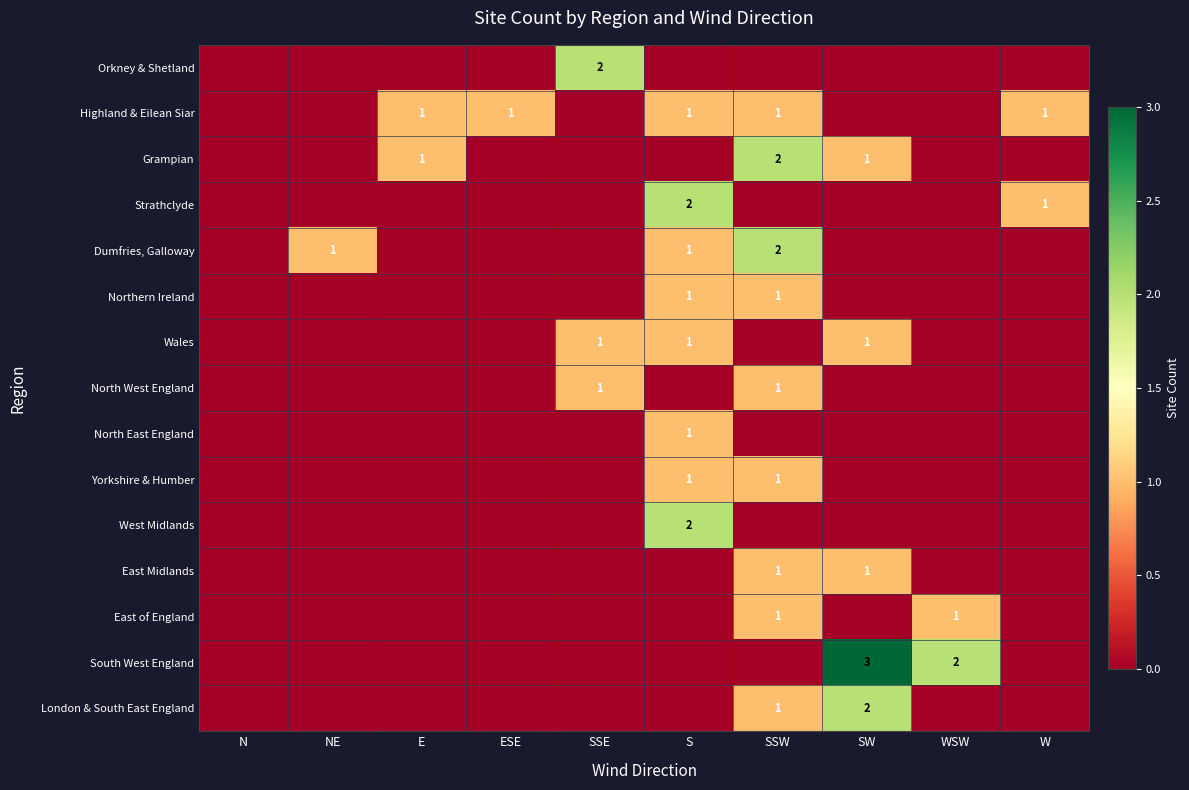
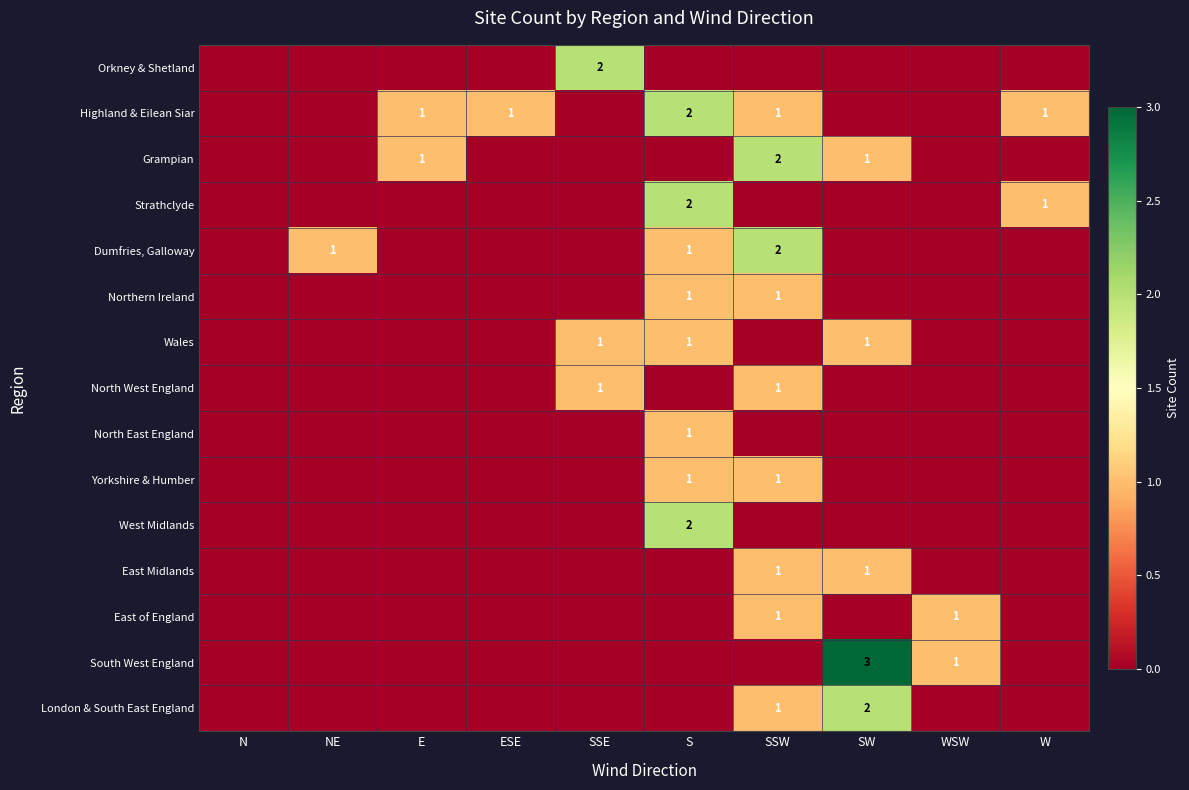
  {
    "Orkney & Shetland": {
      "SSE": 2
    },
    "Highland & Eilean Siar": {
      "E": 1,
      "ESE": 1,
-     "S": 1,
+     "S": 2,
      "SSW": 1,
      "W": 1
    },
    "Grampian": {
      "E": 1,
      "SSW": 2,
      "SW": 1
    },
    "Strathclyde": {
      "S": 2,
      "W": 1
    },
    "Dumfries, Galloway": {
      "NE": 1,
      "S": 1,
      "SSW": 2
    },
    "Northern Ireland": {
      "S": 1,
      "SSW": 1
    },
    "Wales": {
      "SSE": 1,
      "S": 1,
      "SW": 1
    },
    "North West England": {
      "SSE": 1,
      "SSW": 1
    },
    "North East England": {
      "S": 1
    },
    "Yorkshire & Humber": {
      "S": 1,
      "SSW": 1
    },
    "West Midlands": {
      "S": 2
    },
    "East Midlands": {
      "SSW": 1,
      "SW": 1
    },
    "East of England": {
      "SSW": 1,
      "WSW": 1
    },
    "South West England": {
      "SW": 3,
-     "WSW": 2
+     "WSW": 1
    },
    "London & South East England": {
      "SSW": 1,
      "SW": 2
    }
  }
